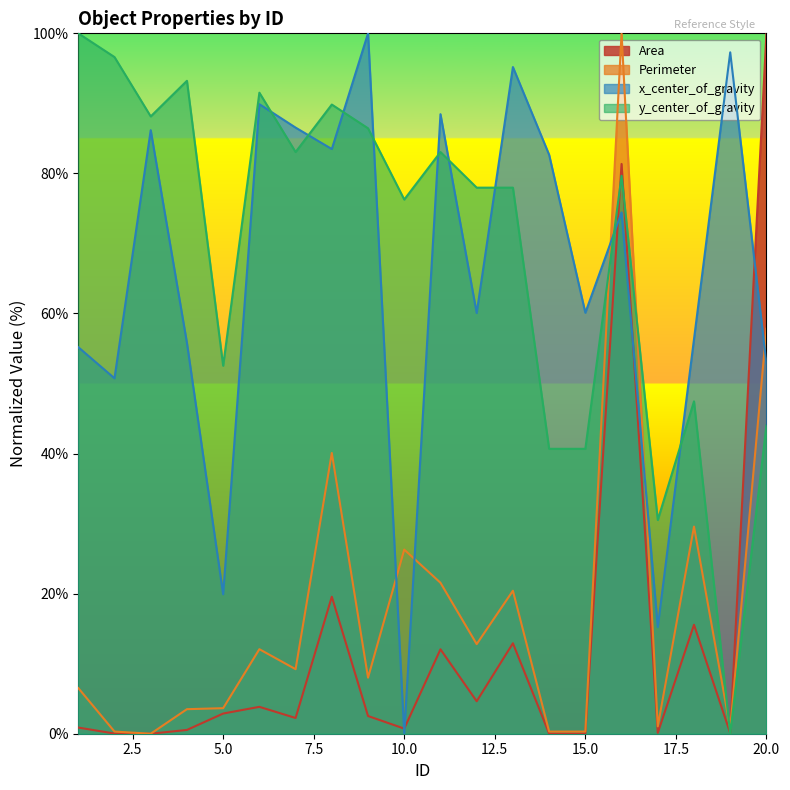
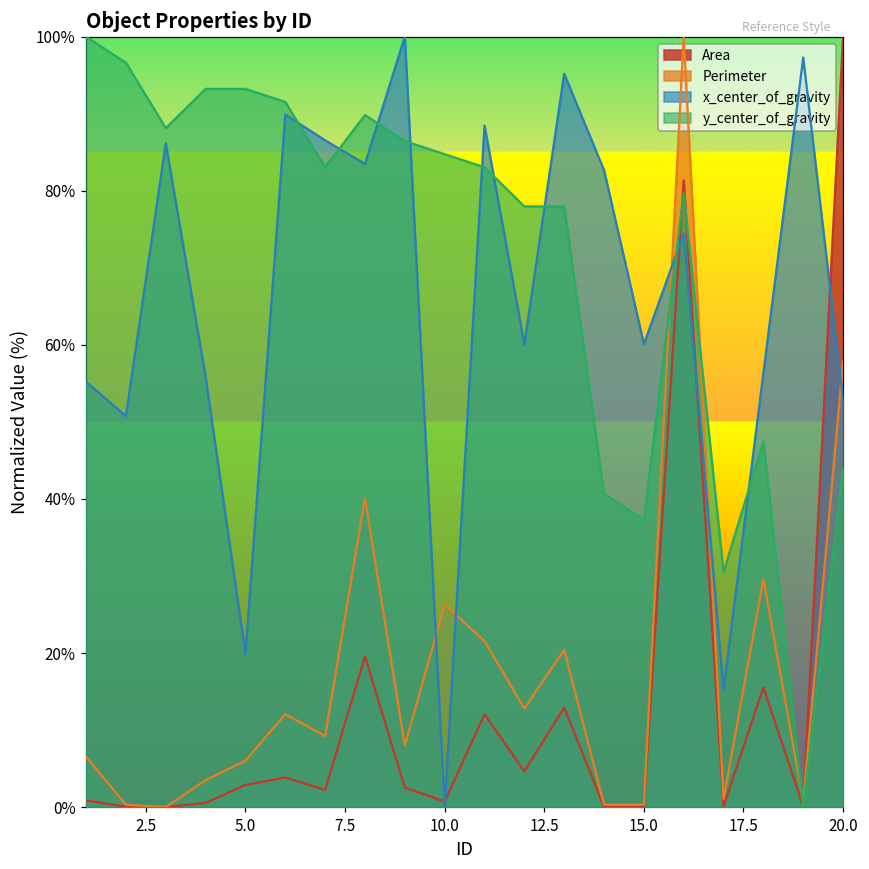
  {
    "Area": {
      "5.0": "3%",
      "10.0": "1%",
      "20.0": "100%"
    },
    "Perimeter": {
-     "5.0": "4%",
+     "5.0": "6%",
      "10.0": "26%",
      "20.0": "58%"
    },
    "x_center_of_gravity": {
      "5.0": "20%",
      "10.0": "0%",
      "15.0": "60%",
      "20.0": "53%"
    },
    "y_center_of_gravity": {
-     "5.0": "53%",
-     "10.0": "76%",
-     "15.0": "41%",
+     "5.0": "93%",
+     "10.0": "85%",
+     "15.0": "37%",
      "20.0": "44%"
    }
  }
